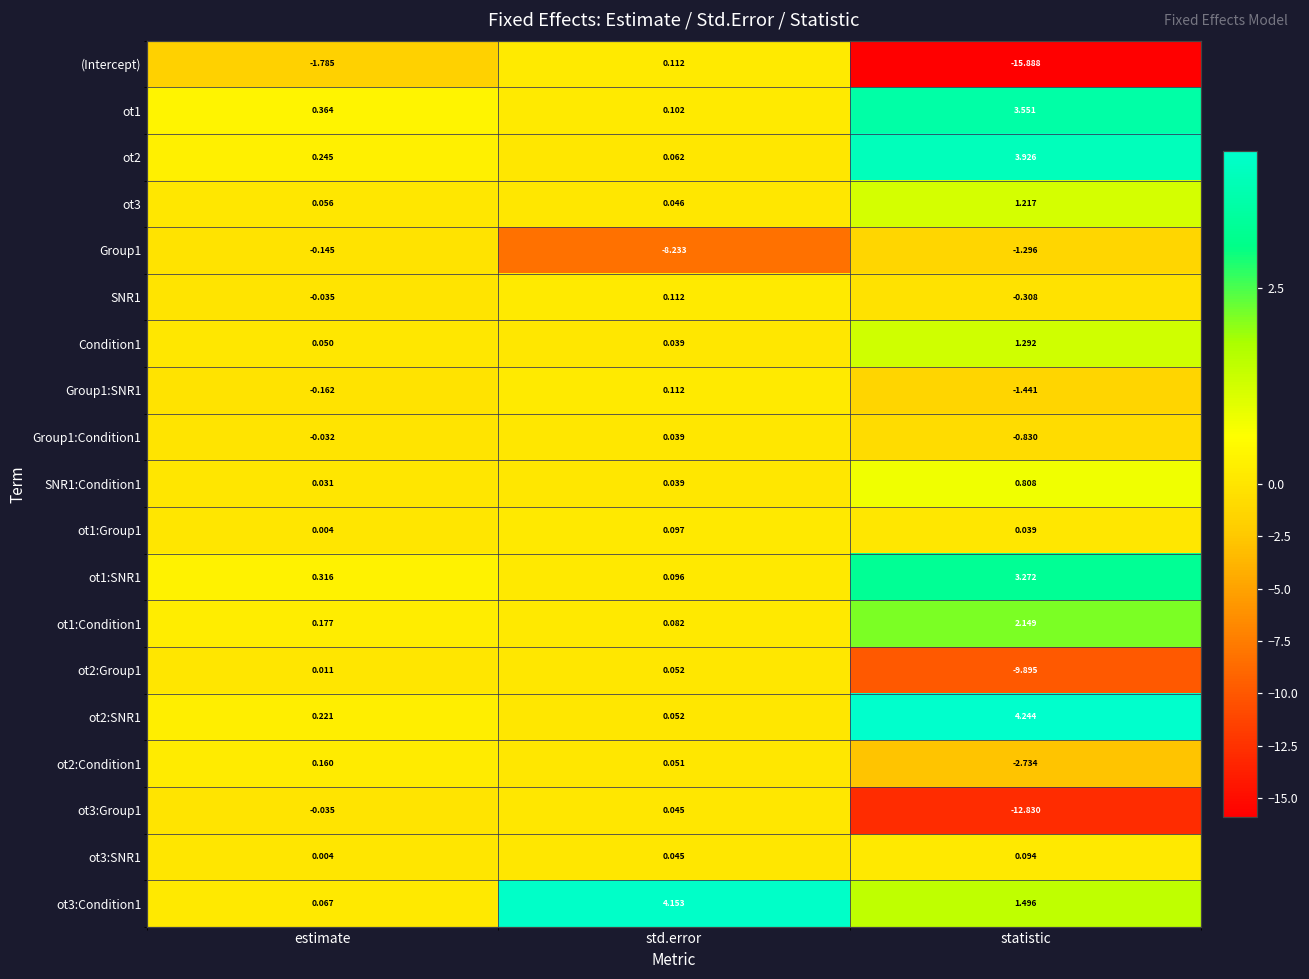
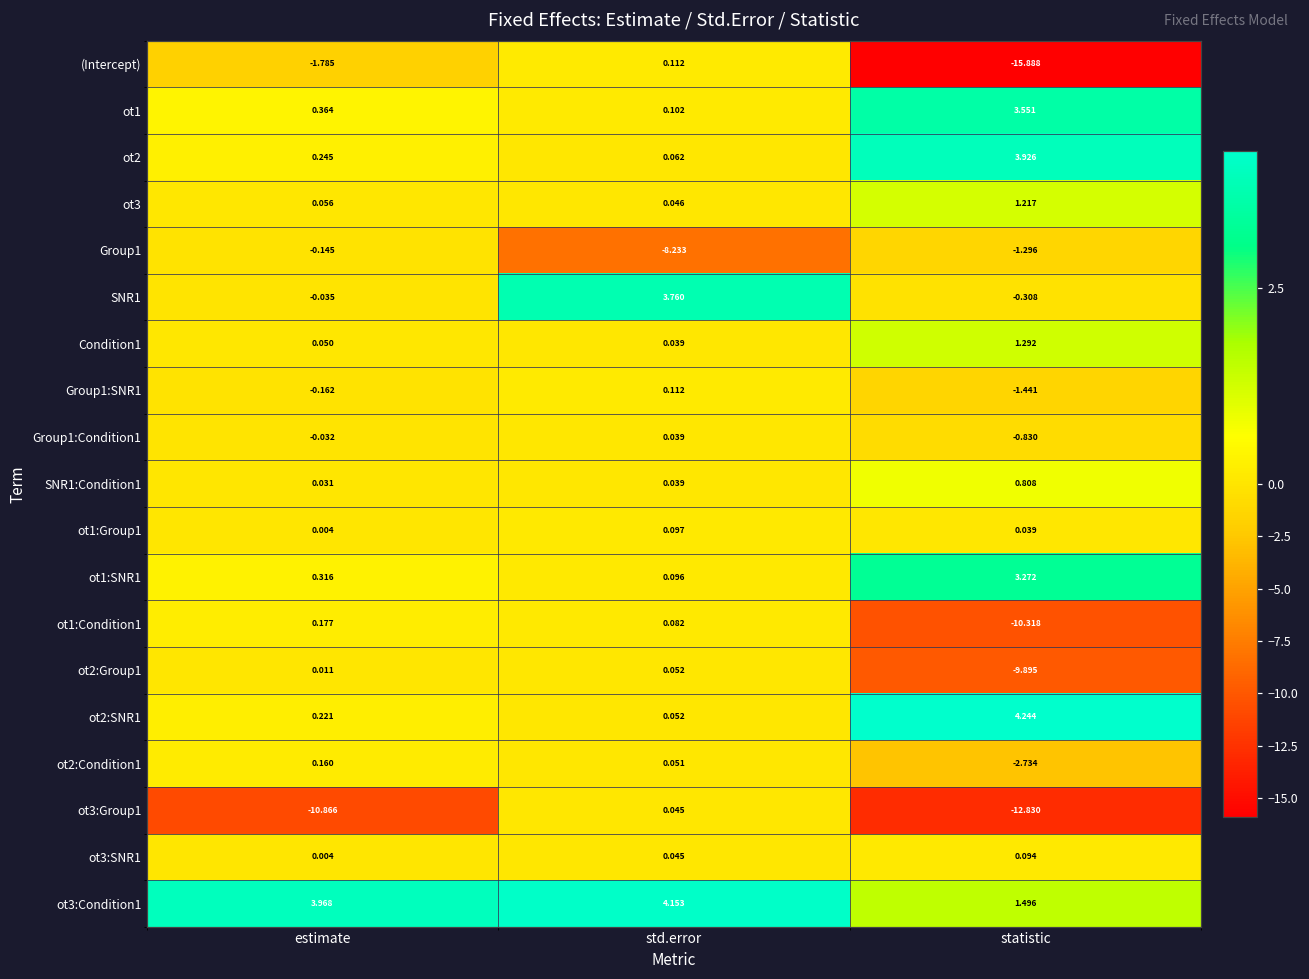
  {
    "(Intercept)": {
      "estimate": -1.785,
      "std.error": 0.112,
      "statistic": -15.888
    },
    "ot1": {
      "estimate": 0.364,
      "std.error": 0.102,
      "statistic": 3.551
    },
    "ot2": {
      "estimate": 0.245,
      "std.error": 0.062,
      "statistic": 3.926
    },
    "ot3": {
      "estimate": 0.056,
      "std.error": 0.046,
      "statistic": 1.217
    },
    "Group1": {
      "estimate": -0.145,
      "std.error": -8.233,
      "statistic": -1.296
    },
    "SNR1": {
      "estimate": -0.035,
-     "std.error": 0.112,
+     "std.error": 3.760,
      "statistic": -0.308
    },
    "Condition1": {
      "estimate": 0.050,
      "std.error": 0.039,
      "statistic": 1.292
    },
    "Group1:SNR1": {
      "estimate": -0.162,
      "std.error": 0.112,
      "statistic": -1.441
    },
    "Group1:Condition1": {
      "estimate": -0.032,
      "std.error": 0.039,
      "statistic": -0.830
    },
    "SNR1:Condition1": {
      "estimate": 0.031,
      "std.error": 0.039,
      "statistic": 0.808
    },
    "ot1:Group1": {
      "estimate": 0.004,
      "std.error": 0.097,
      "statistic": 0.039
    },
    "ot1:SNR1": {
      "estimate": 0.316,
      "std.error": 0.096,
      "statistic": 3.272
    },
    "ot1:Condition1": {
      "estimate": 0.177,
      "std.error": 0.082,
-     "statistic": 2.149
+     "statistic": -10.318
    },
    "ot2:Group1": {
      "estimate": 0.011,
      "std.error": 0.052,
      "statistic": -9.895
    },
    "ot2:SNR1": {
      "estimate": 0.221,
      "std.error": 0.052,
      "statistic": 4.244
    },
    "ot2:Condition1": {
      "estimate": 0.160,
      "std.error": 0.051,
      "statistic": -2.734
    },
    "ot3:Group1": {
-     "estimate": -0.035,
+     "estimate": -10.866,
      "std.error": 0.045,
      "statistic": -12.830
    },
    "ot3:SNR1": {
      "estimate": 0.004,
      "std.error": 0.045,
      "statistic": 0.094
    },
    "ot3:Condition1": {
-     "estimate": 0.067,
+     "estimate": 3.968,
      "std.error": 4.153,
      "statistic": 1.496
    }
  }
